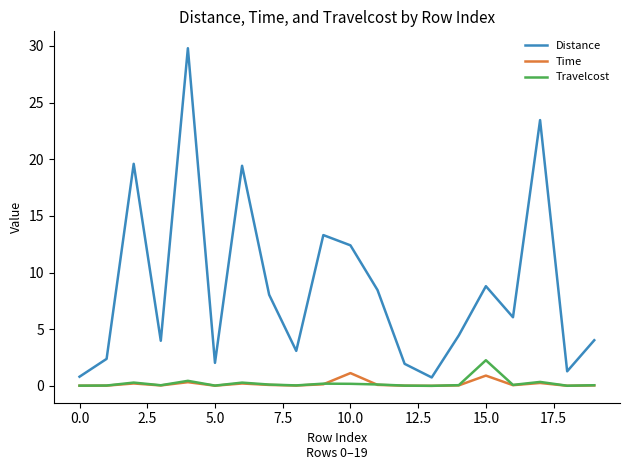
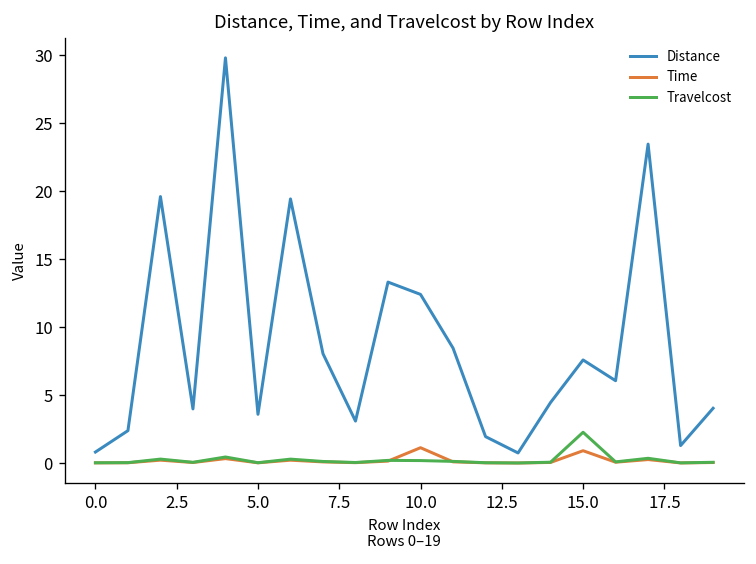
  {
    "Distance": {
      "0.0": 0.8,
-     "5.0": 2.0,
+     "5.0": 3.6,
      "10.0": 12.4,
-     "15.0": 8.8
+     "15.0": 7.6
    },
    "Time": {
      "10.0": 1.1,
      "15.0": 0.9
    },
    "Travelcost": {
      "10.0": 0.2,
      "15.0": 2.3
    }
  }
